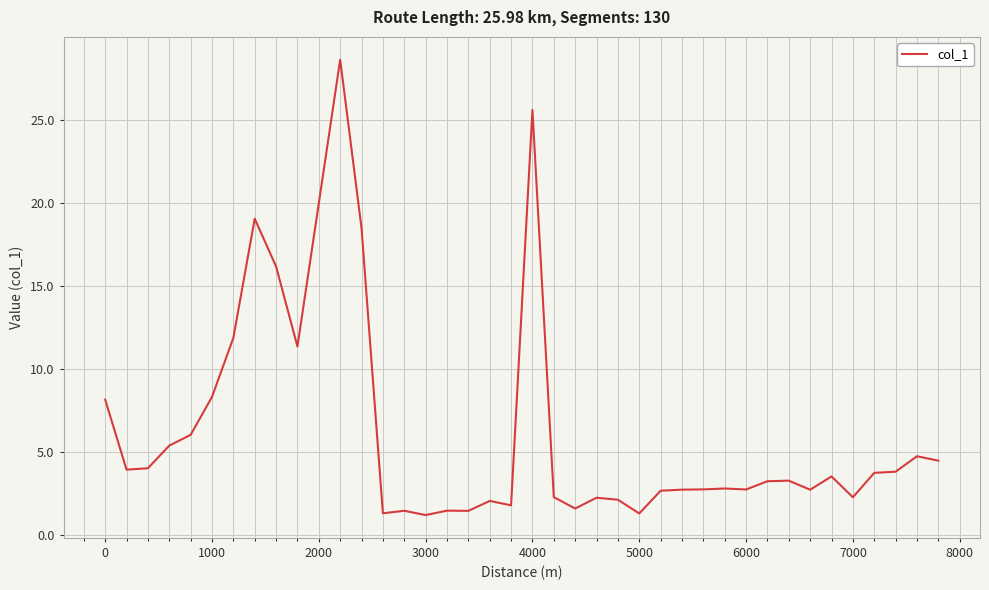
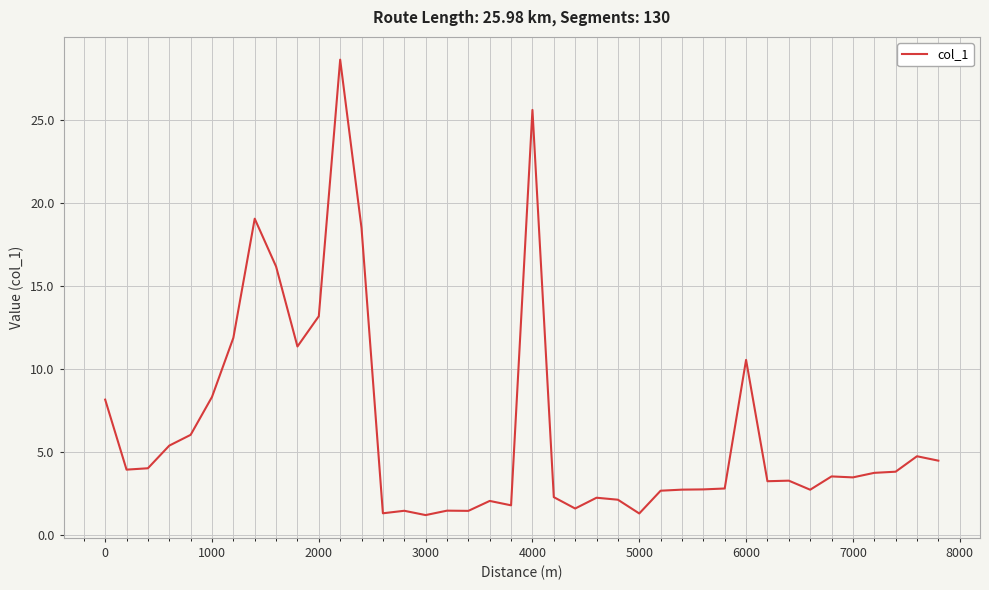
  {
    "0": 8.2,
    "1000": 8.3,
-   "2000": 20.0,
+   "2000": 13.2,
    "3000": 1.2,
    "4000": 25.6,
    "5000": 1.3,
-   "6000": 2.8,
-   "7000": 2.3
+   "6000": 10.6,
+   "7000": 3.5
  }
